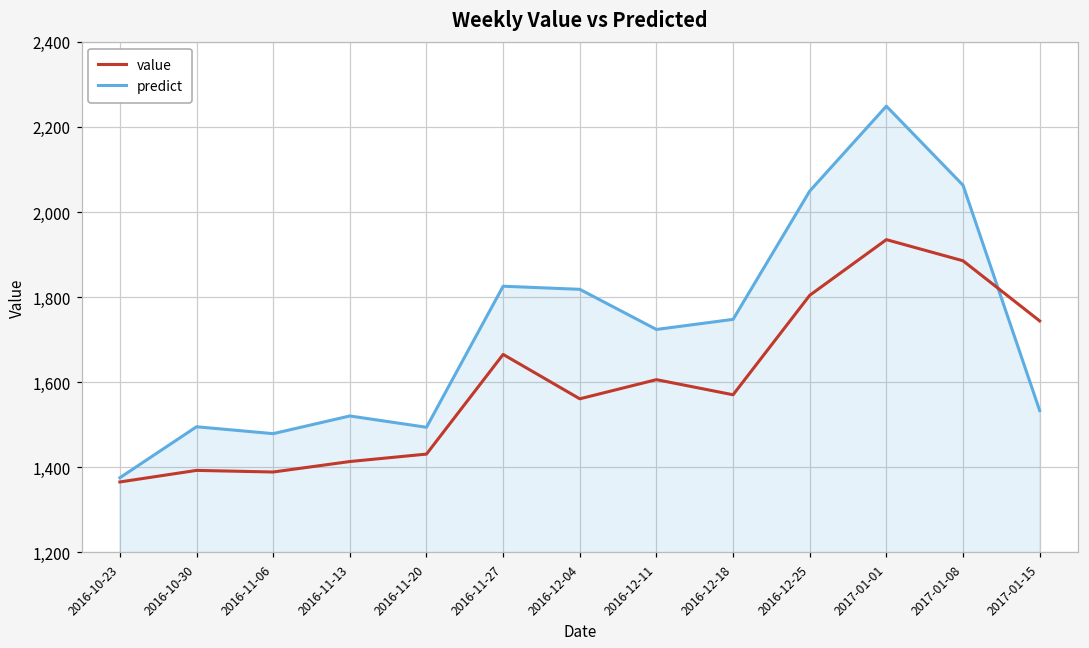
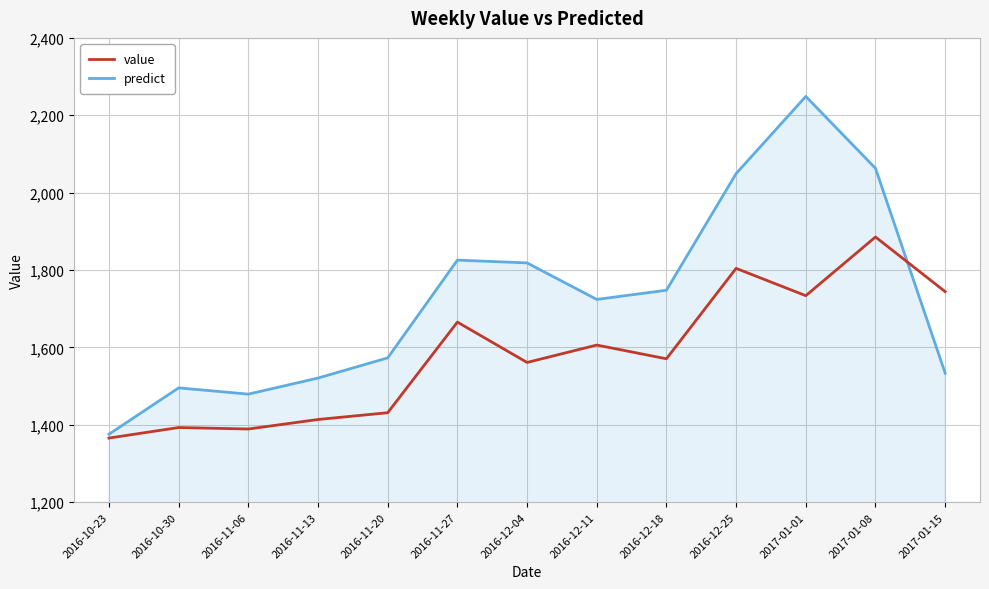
  {
    "value": {
      "2016-10-23": "1,370",
      "2016-10-30": "1,390",
      "2016-11-06": "1,390",
      "2016-11-13": "1,410",
      "2016-11-20": "1,430",
      "2016-11-27": "1,670",
      "2016-12-04": "1,560",
      "2016-12-11": "1,610",
      "2016-12-18": "1,570",
      "2016-12-25": "1,800",
-     "2017-01-01": "1,940",
+     "2017-01-01": "1,730",
      "2017-01-08": "1,890",
      "2017-01-15": "1,740"
    },
    "predict": {
      "2016-10-23": "1,380",
      "2016-10-30": "1,500",
      "2016-11-06": "1,480",
      "2016-11-13": "1,520",
-     "2016-11-20": "1,490",
+     "2016-11-20": "1,570",
      "2016-11-27": "1,830",
      "2016-12-04": "1,820",
      "2016-12-11": "1,720",
      "2016-12-18": "1,750",
      "2016-12-25": "2,050",
      "2017-01-01": "2,250",
      "2017-01-08": "2,060",
      "2017-01-15": "1,530"
    }
  }
